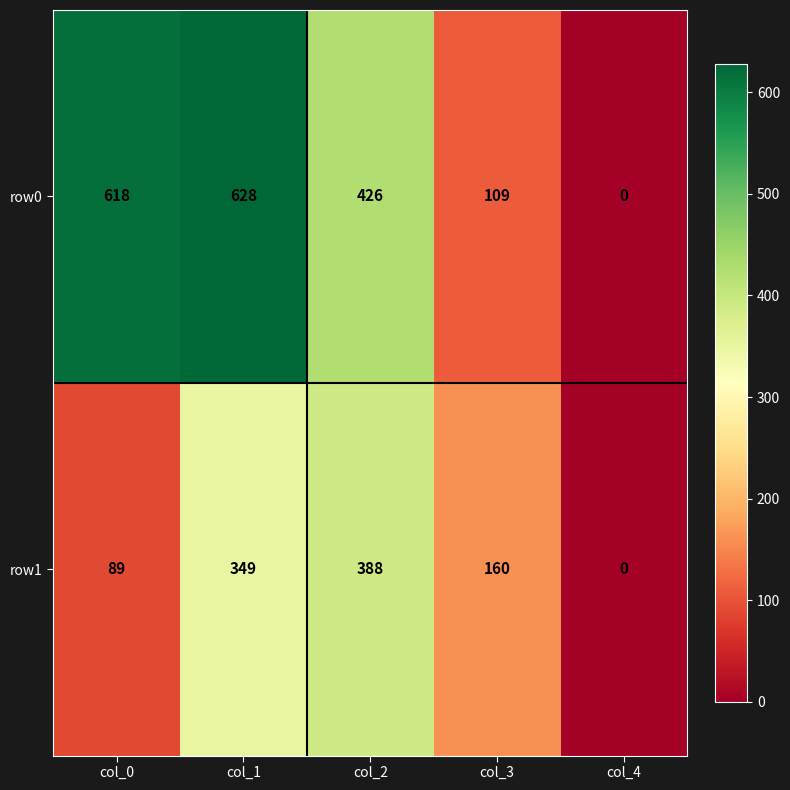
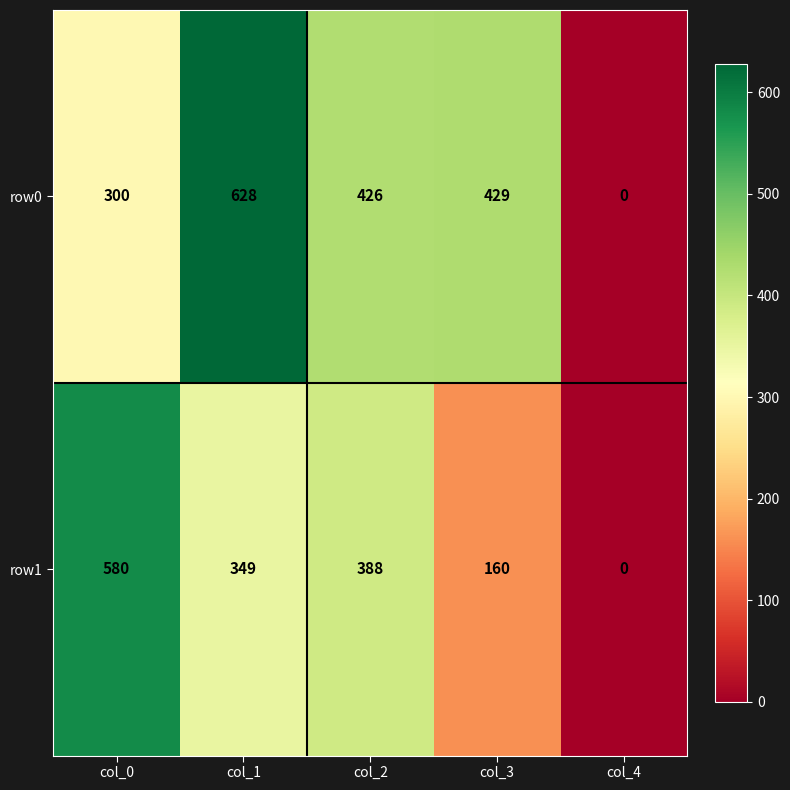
  {
    "row0": {
-     "col_0": 618,
+     "col_0": 300,
      "col_1": 628,
      "col_2": 426,
-     "col_3": 109,
+     "col_3": 429,
      "col_4": 0
    },
    "row1": {
-     "col_0": 89,
+     "col_0": 580,
      "col_1": 349,
      "col_2": 388,
      "col_3": 160,
      "col_4": 0
    }
  }
